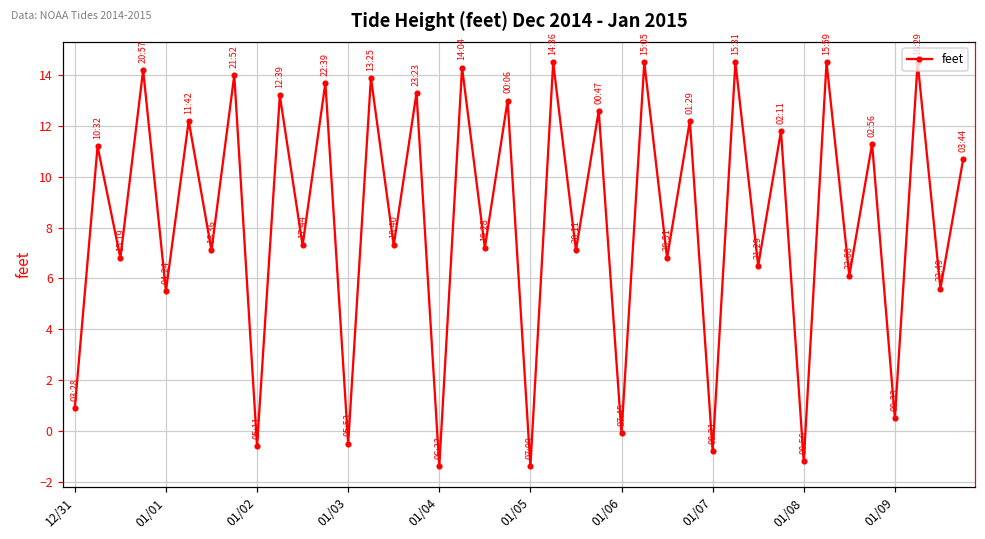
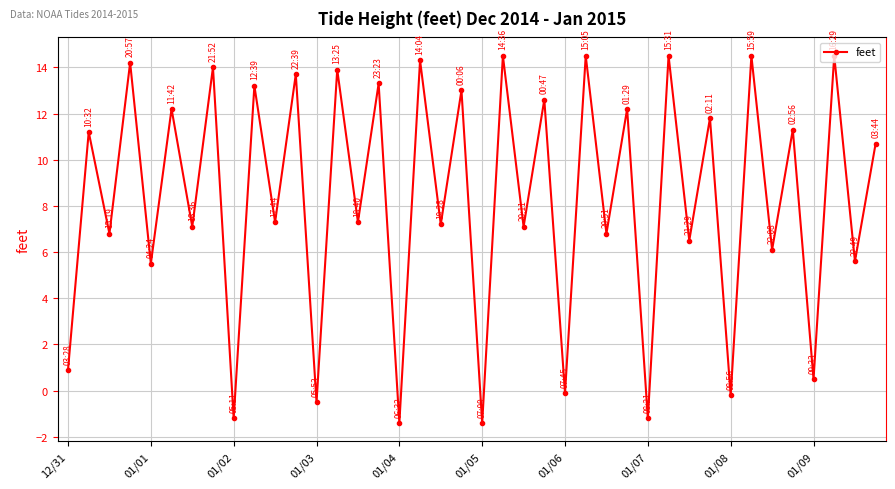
  {
-   "01/02": -0.6,
-   "01/07": -0.8,
-   "01/08": -1.2
+   "01/02": -1.2,
+   "01/07": -1.2,
+   "01/08": -0.2
  }
